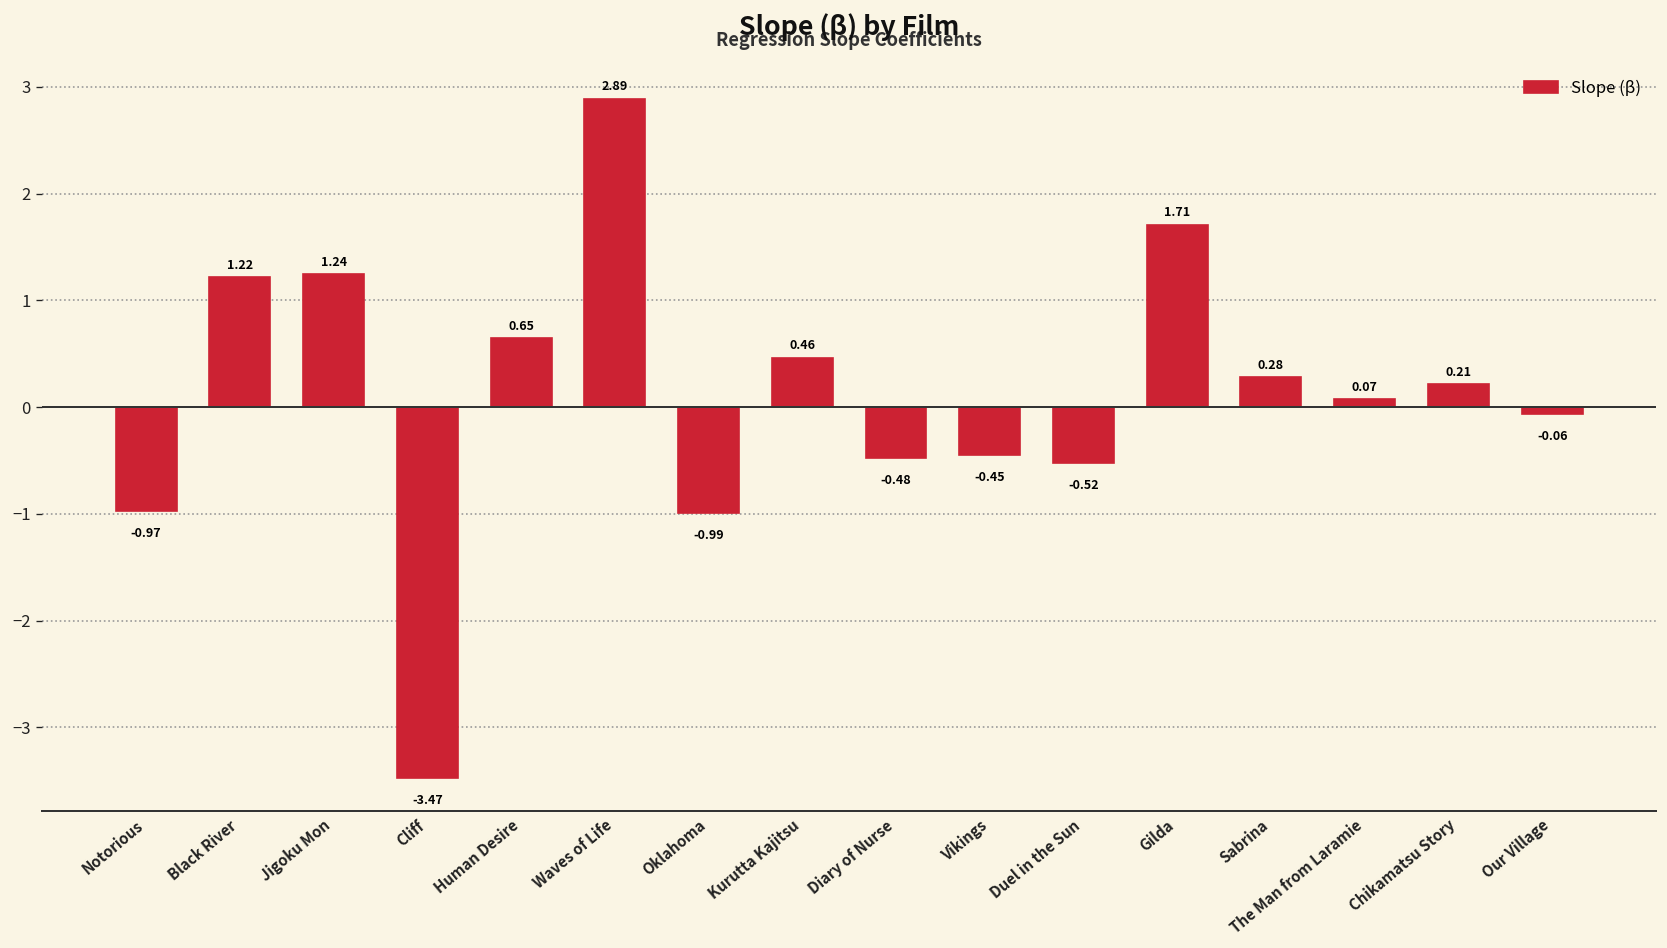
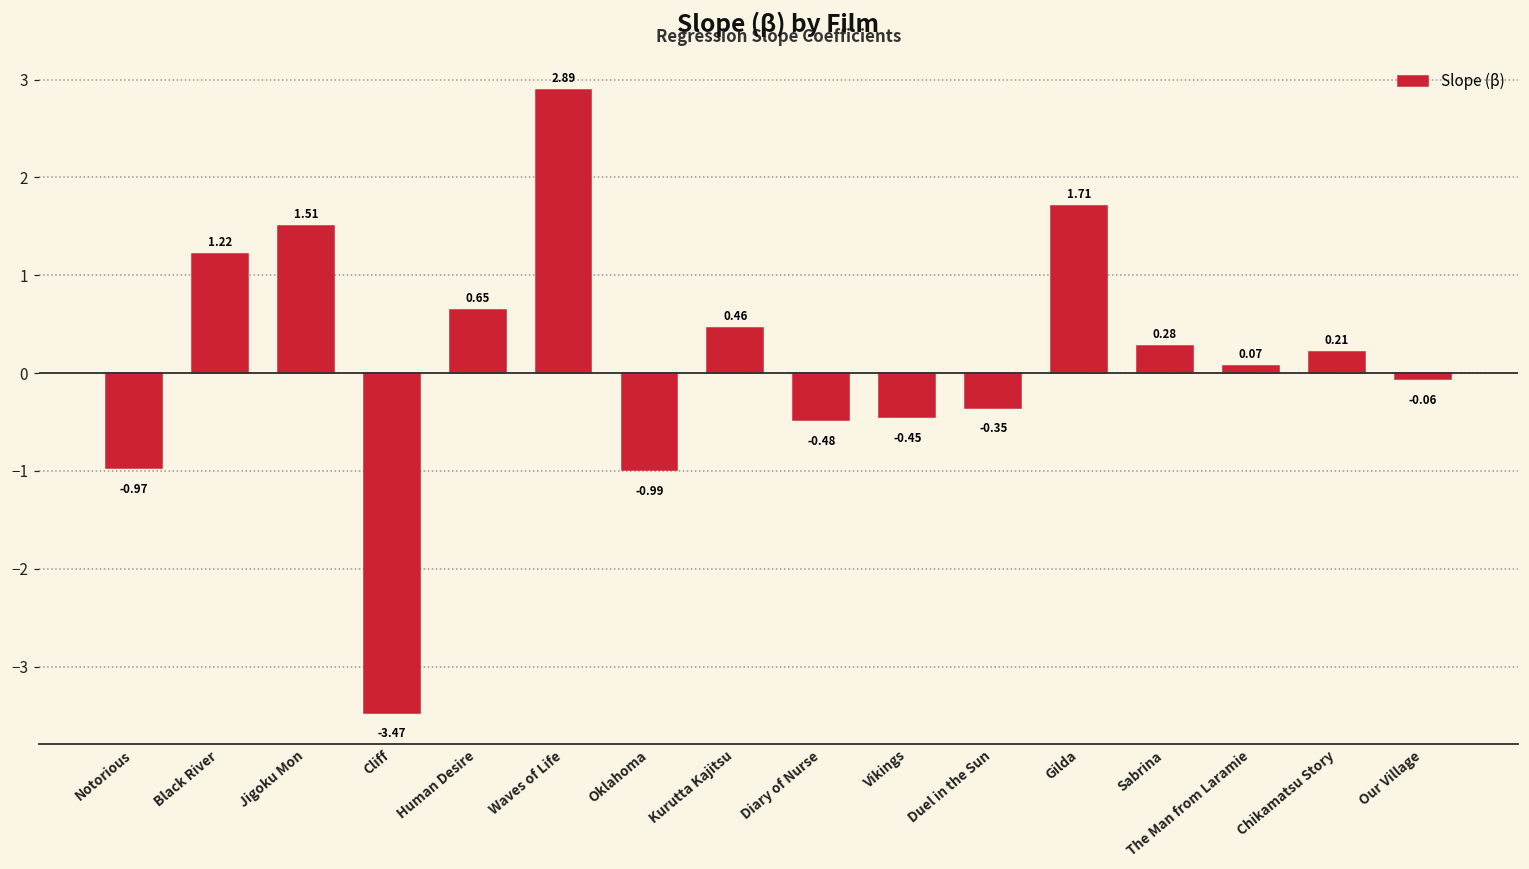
  {
    "Notorious": -0.97,
    "Black River": 1.22,
-   "Jigoku Mon": 1.24,
+   "Jigoku Mon": 1.51,
    "Cliff": -3.47,
    "Human Desire": 0.65,
    "Waves of Life": 2.89,
    "Oklahoma": -0.99,
    "Kurutta Kajitsu": 0.46,
    "Diary of Nurse": -0.48,
    "Vikings": -0.45,
-   "Duel in the Sun": -0.52,
+   "Duel in the Sun": -0.35,
    "Gilda": 1.71,
    "Sabrina": 0.28,
    "The Man from Laramie": 0.07,
    "Chikamatsu Story": 0.21,
    "Our Village": -0.06
  }
